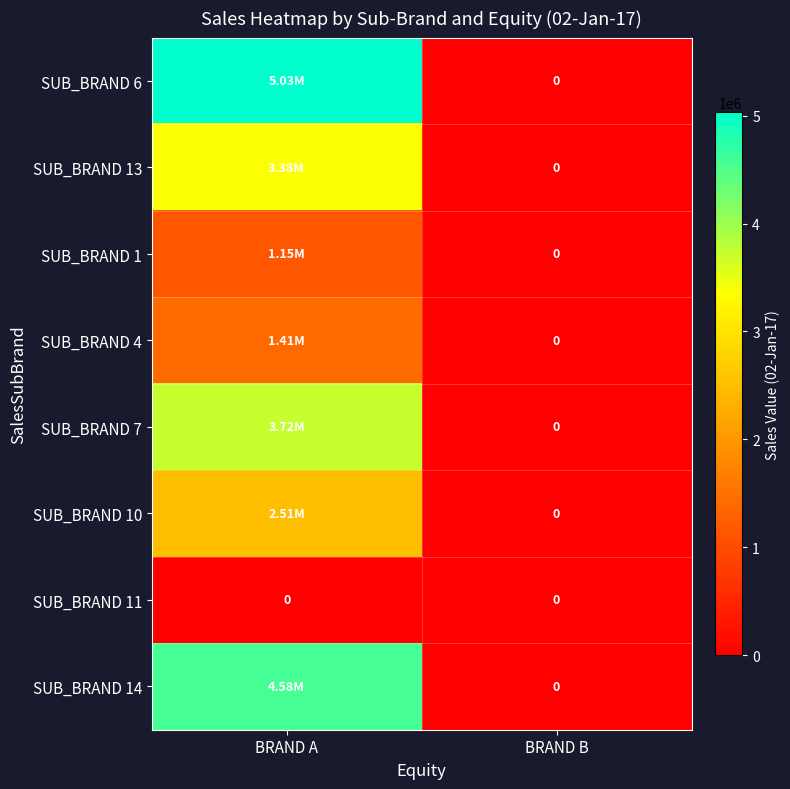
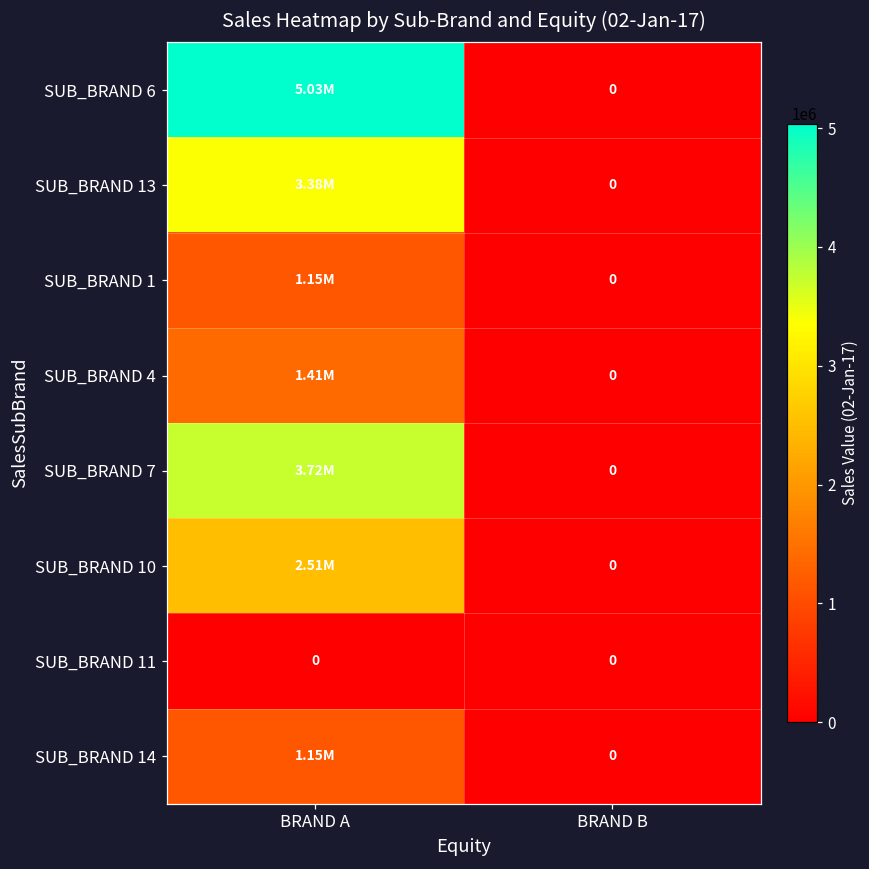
  {
    "SUB_BRAND 6": {
      "BRAND A": "5.03M",
      "BRAND B": "0"
    },
    "SUB_BRAND 13": {
      "BRAND A": "3.38M",
      "BRAND B": "0"
    },
    "SUB_BRAND 1": {
      "BRAND A": "1.15M",
      "BRAND B": "0"
    },
    "SUB_BRAND 4": {
      "BRAND A": "1.41M",
      "BRAND B": "0"
    },
    "SUB_BRAND 7": {
      "BRAND A": "3.72M",
      "BRAND B": "0"
    },
    "SUB_BRAND 10": {
      "BRAND A": "2.51M",
      "BRAND B": "0"
    },
    "SUB_BRAND 11": {
      "BRAND A": "0",
      "BRAND B": "0"
    },
    "SUB_BRAND 14": {
-     "BRAND A": "4.58M",
+     "BRAND A": "1.15M",
      "BRAND B": "0"
    }
  }
